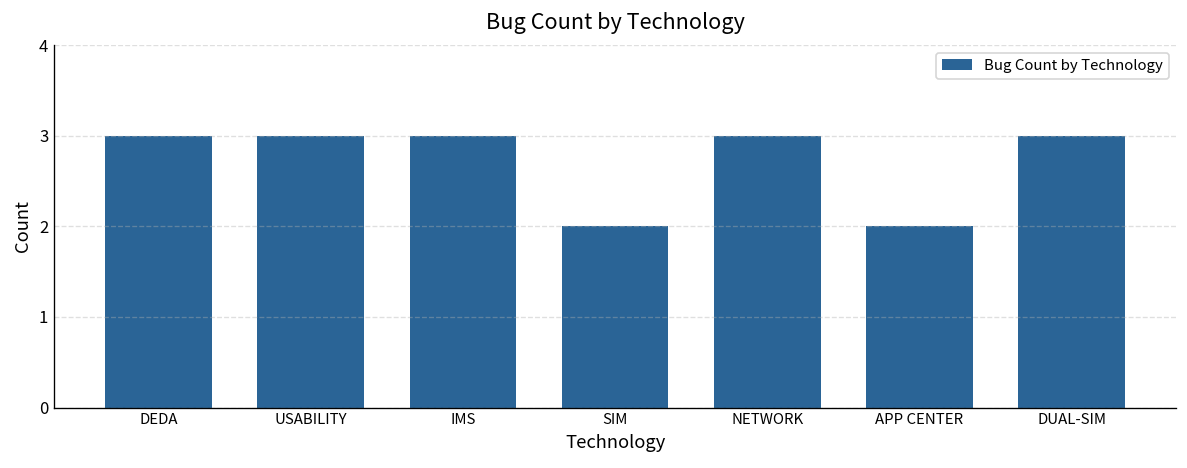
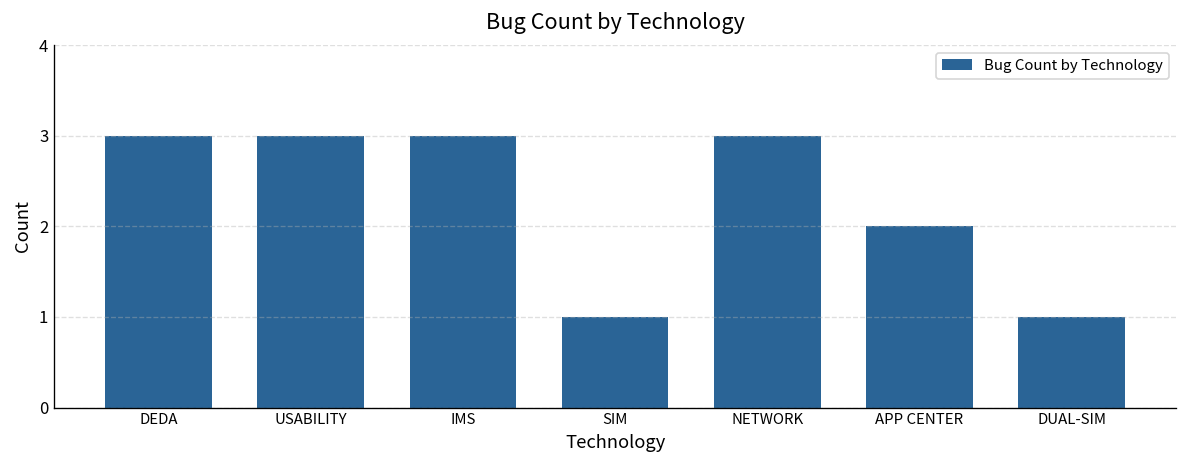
  {
    "DEDA": 3,
    "USABILITY": 3,
    "IMS": 3,
-   "SIM": 2,
+   "SIM": 1,
    "NETWORK": 3,
    "APP CENTER": 2,
-   "DUAL-SIM": 3
+   "DUAL-SIM": 1
  }
